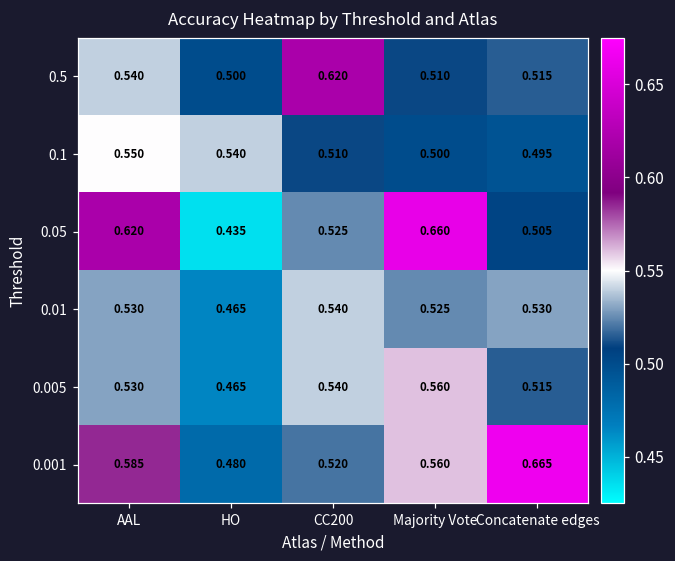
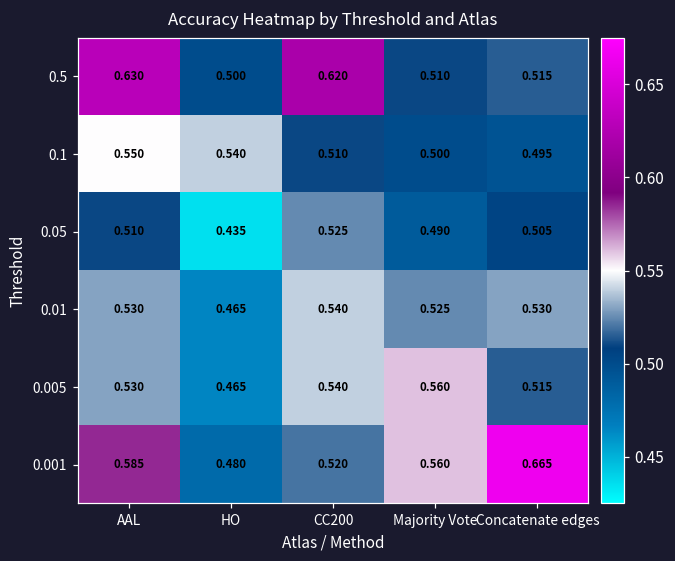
  {
    "0.5": {
-     "AAL": 0.540,
+     "AAL": 0.630,
      "HO": 0.500,
      "CC200": 0.620,
      "Majority Vote": 0.510,
      "Concatenate edges": 0.515
    },
    "0.1": {
      "AAL": 0.550,
      "HO": 0.540,
      "CC200": 0.510,
      "Majority Vote": 0.500,
      "Concatenate edges": 0.495
    },
    "0.05": {
-     "AAL": 0.620,
+     "AAL": 0.510,
      "HO": 0.435,
      "CC200": 0.525,
-     "Majority Vote": 0.660,
+     "Majority Vote": 0.490,
      "Concatenate edges": 0.505
    },
    "0.01": {
      "AAL": 0.530,
      "HO": 0.465,
      "CC200": 0.540,
      "Majority Vote": 0.525,
      "Concatenate edges": 0.530
    },
    "0.005": {
      "AAL": 0.530,
      "HO": 0.465,
      "CC200": 0.540,
      "Majority Vote": 0.560,
      "Concatenate edges": 0.515
    },
    "0.001": {
      "AAL": 0.585,
      "HO": 0.480,
      "CC200": 0.520,
      "Majority Vote": 0.560,
      "Concatenate edges": 0.665
    }
  }
